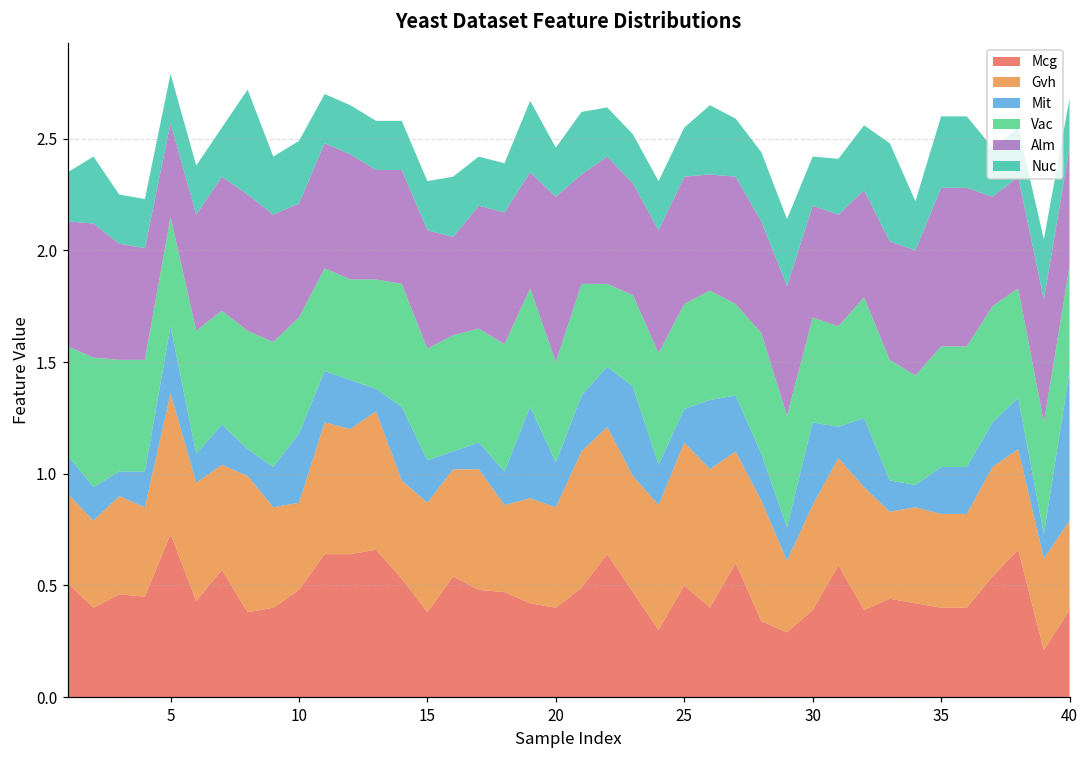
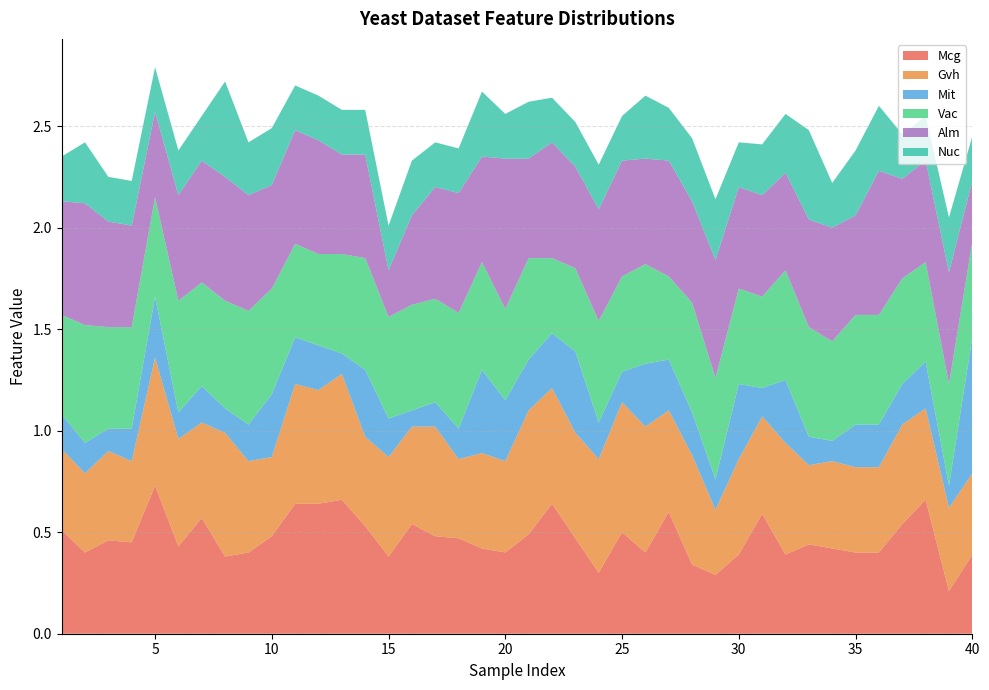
  {
    "Mit": {
      "5": 0.3,
      "10": 0.3,
      "15": 0.2,
-     "20": 0.2,
+     "20": 0.3,
      "25": 0.15,
      "30": 0.37,
      "35": 0.2,
      "40": 0.67
    },
    "Alm": {
      "5": 0.42,
      "10": 0.51,
-     "15": 0.53,
+     "15": 0.23,
      "20": 0.74,
      "25": 0.57,
      "30": 0.50,
-     "35": 0.71,
-     "40": 0.53
+     "35": 0.49,
+     "40": 0.30
    }
  }
